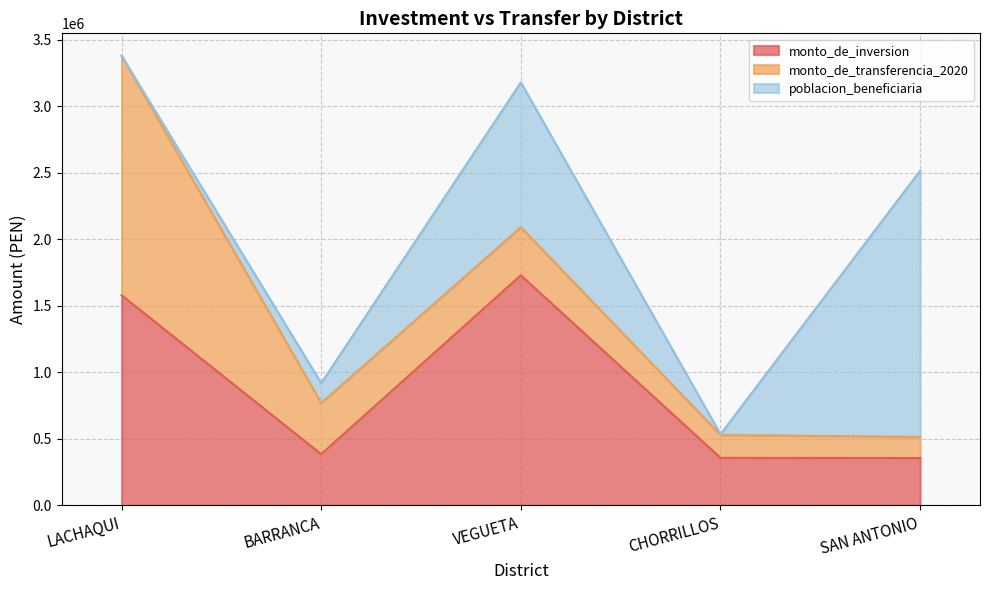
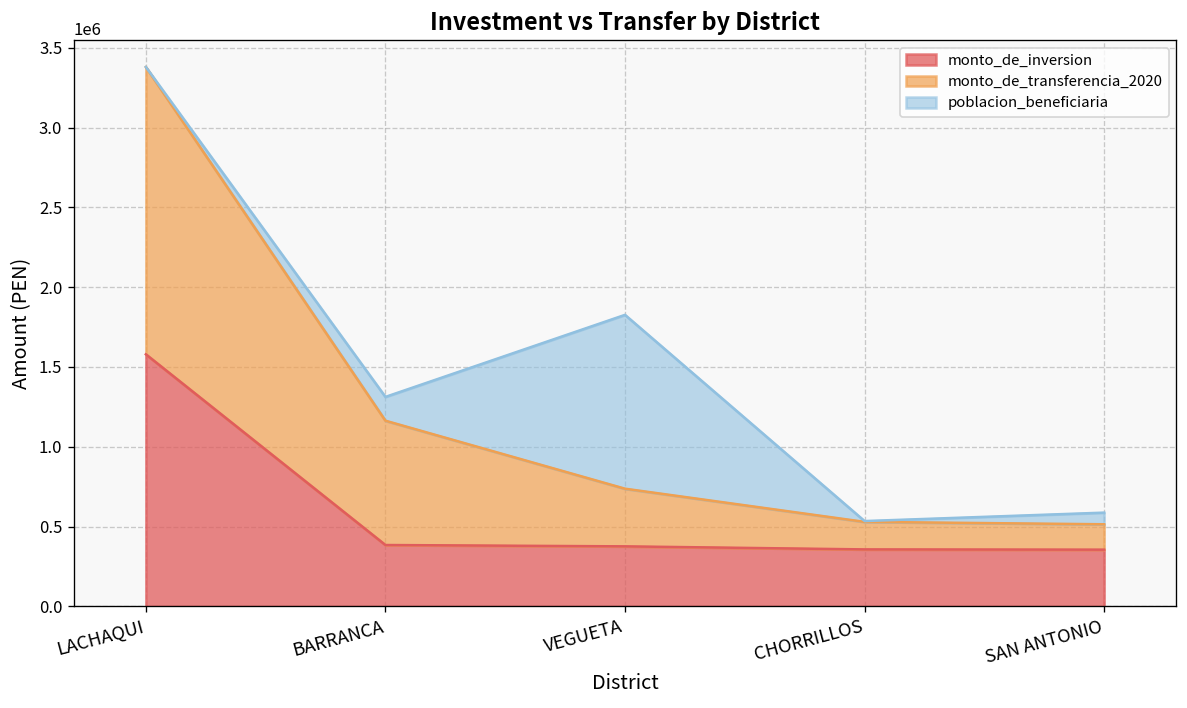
  {
    "monto_de_inversion": {
      "LACHAQUI": 1580000,
      "BARRANCA": 380000,
-     "VEGUETA": 1730000,
+     "VEGUETA": 380000,
      "CHORRILLOS": 360000,
      "SAN ANTONIO": 360000
    },
    "monto_de_transferencia_2020": {
-     "BARRANCA": 380000,
+     "BARRANCA": 780000,
      "VEGUETA": 360000,
      "SAN ANTONIO": 160000
    },
    "poblacion_beneficiaria": {
      "BARRANCA": 150000,
      "VEGUETA": 1090000,
-     "SAN ANTONIO": 2000000
+     "SAN ANTONIO": 70000
    }
  }
